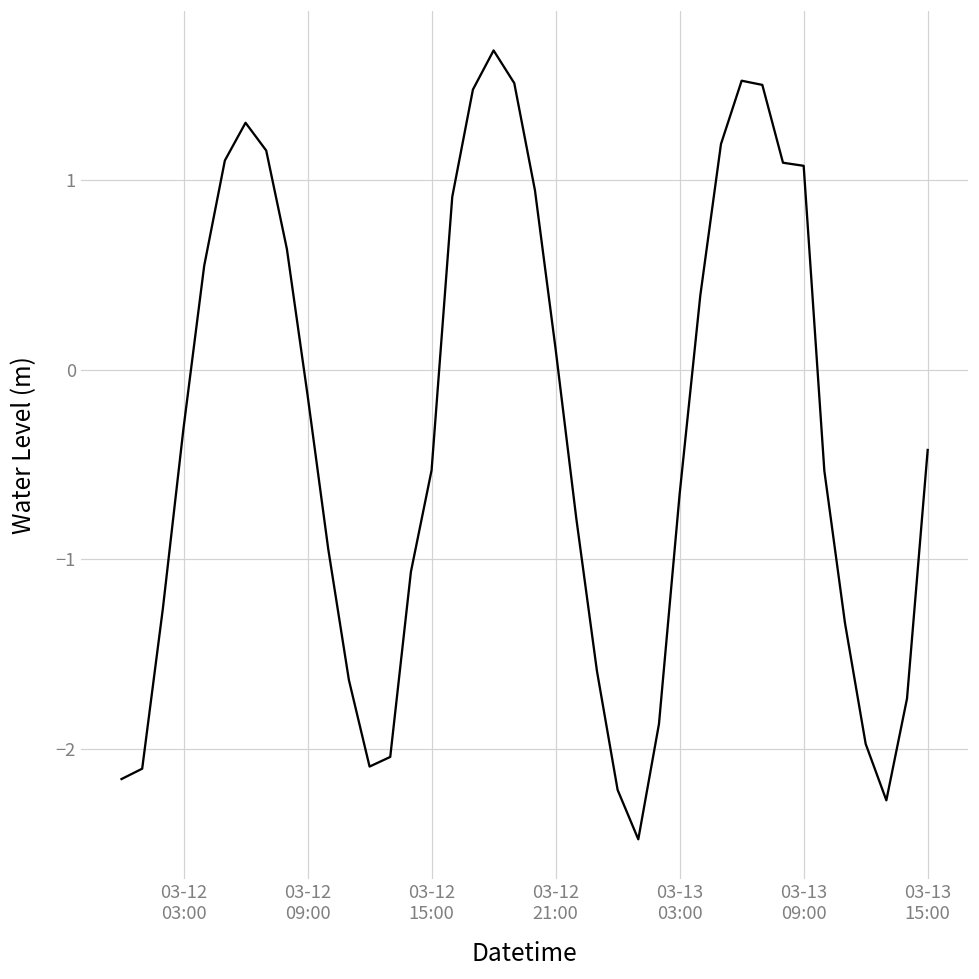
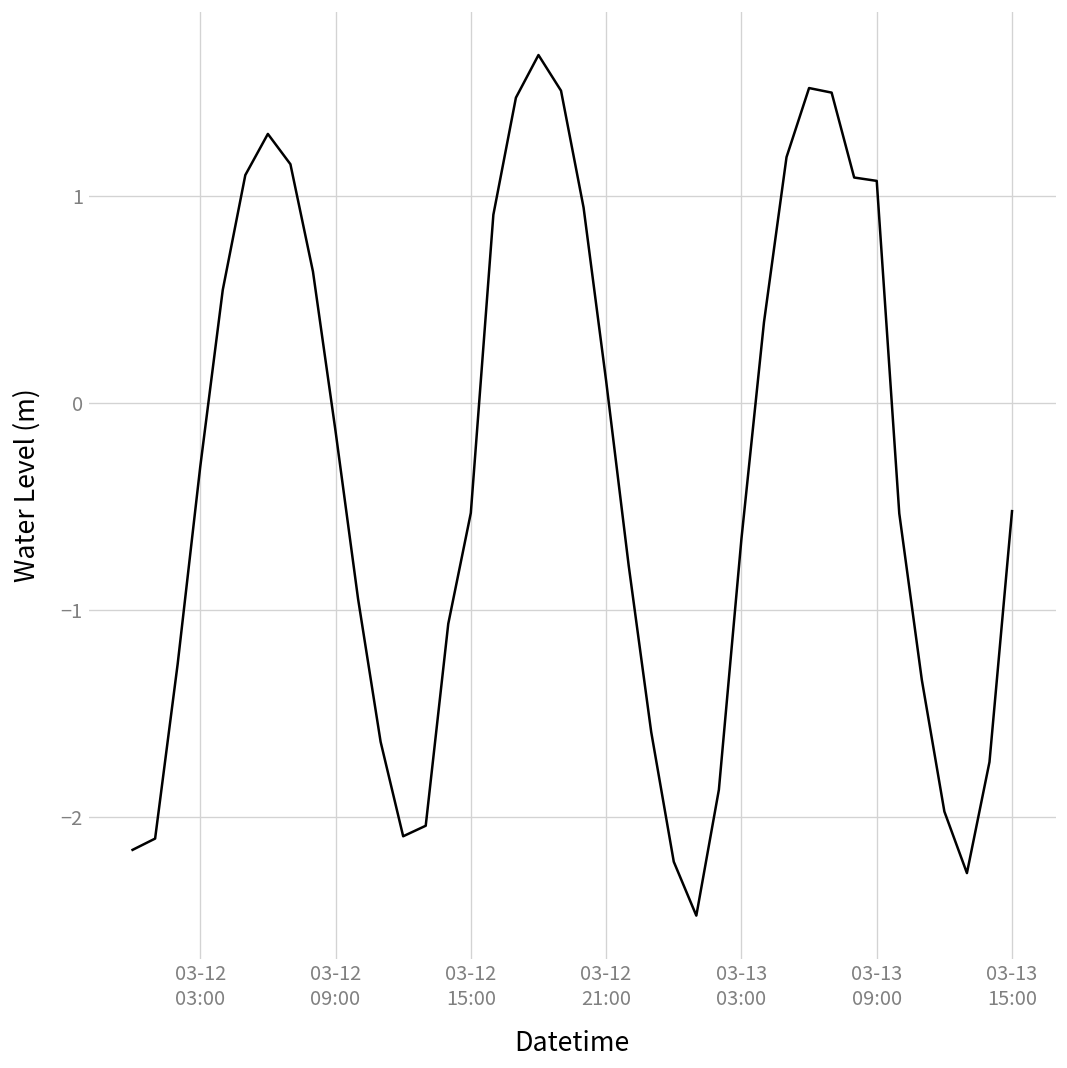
  {
    "03-12 03:00": -0.31,
    "03-12 09:00": -0.13,
    "03-12 15:00": -0.53,
    "03-12 21:00": 0.11,
    "03-13 03:00": -0.66,
    "03-13 09:00": 1.07,
-   "03-13 15:00": -0.42
+   "03-13 15:00": -0.52
  }
